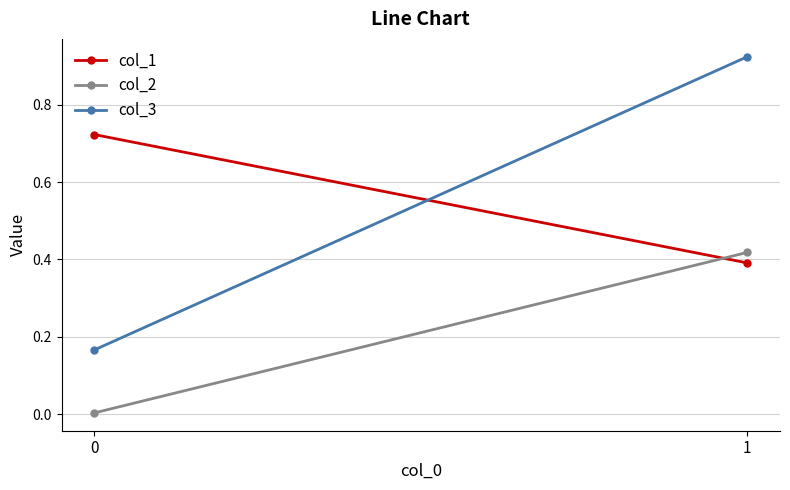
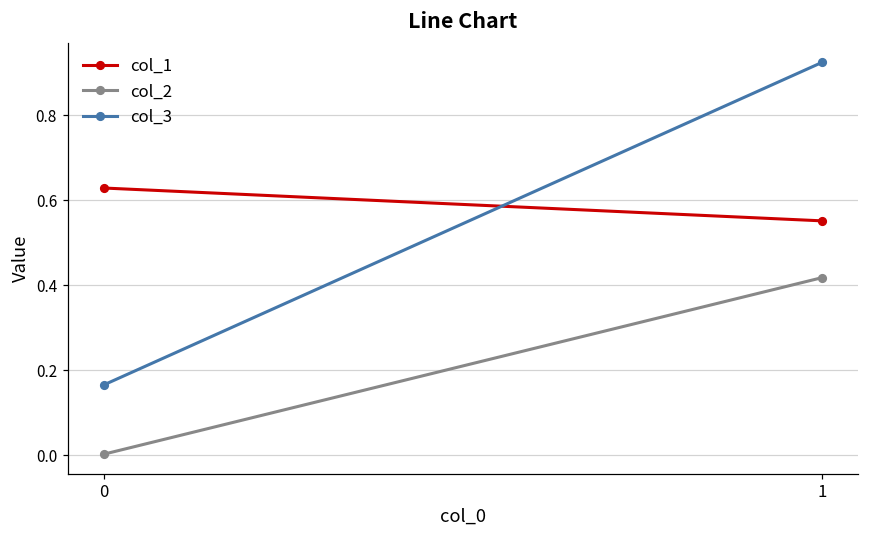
  {
    "col_1": {
-     "0": 0.72,
-     "1": 0.39
+     "0": 0.63,
+     "1": 0.55
    },
    "col_2": {
      "0": 0.00,
      "1": 0.42
    },
    "col_3": {
      "0": 0.17,
      "1": 0.92
    }
  }
